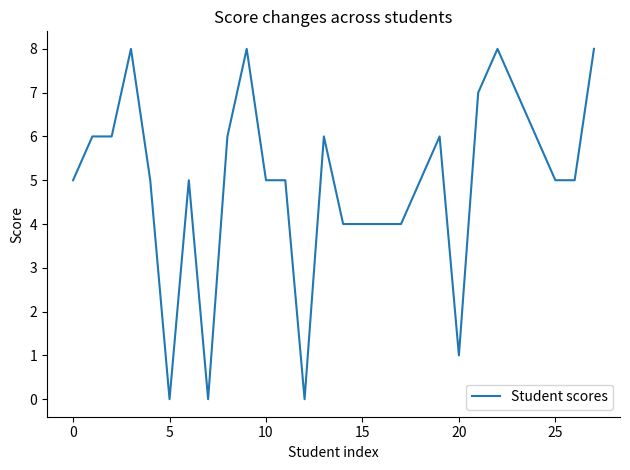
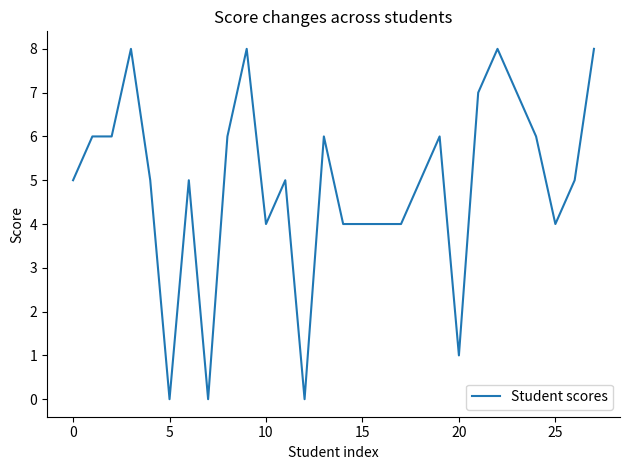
  {
    "0": 5,
    "5": 0,
-   "10": 5,
+   "10": 4,
    "15": 4,
    "20": 1,
-   "25": 5
+   "25": 4
  }
